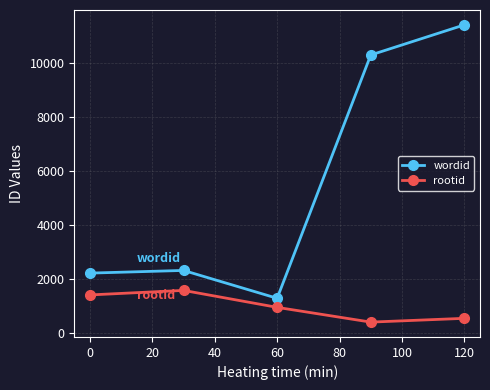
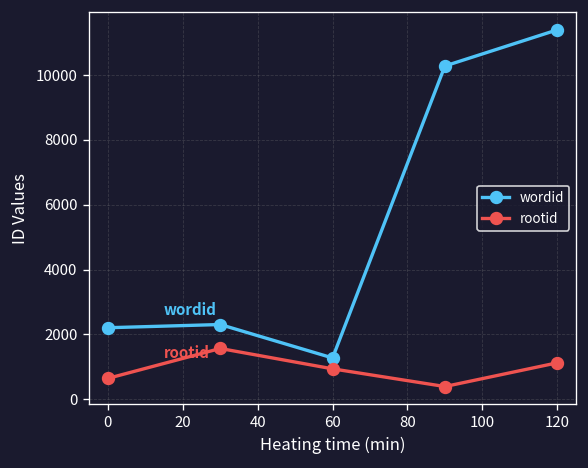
  {
    "wordid": {
      "0": 2200,
      "60": 1300,
      "120": 11400
    },
    "rootid": {
-     "0": 1400,
+     "0": 600,
      "60": 900,
-     "120": 500
+     "120": 1100
    }
  }
